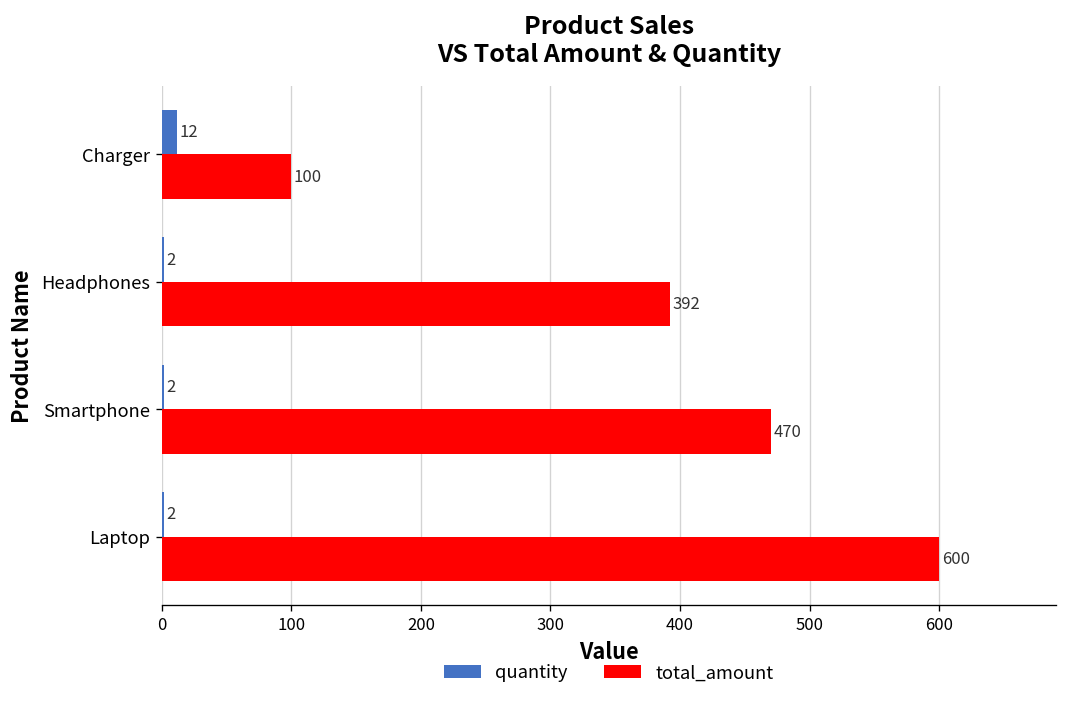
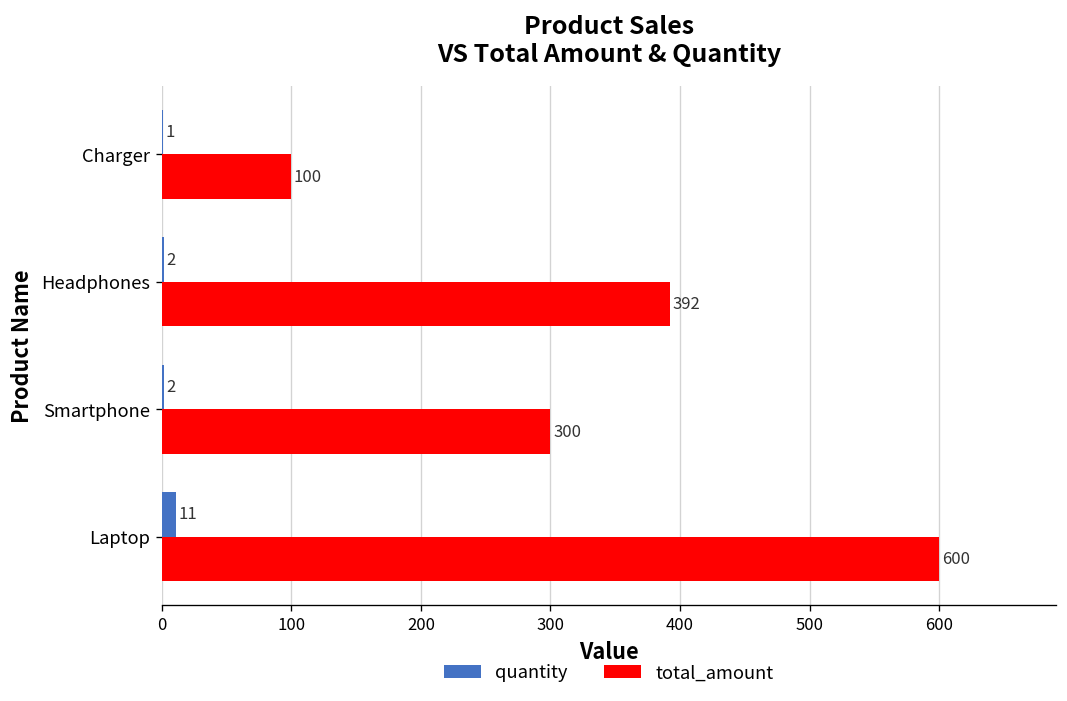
  {
    "quantity": {
-     "Charger": 12,
+     "Charger": 1,
      "Headphones": 2,
      "Smartphone": 2,
-     "Laptop": 2
+     "Laptop": 11
    },
    "total_amount": {
      "Charger": 100,
      "Headphones": 392,
-     "Smartphone": 470,
+     "Smartphone": 300,
      "Laptop": 600
    }
  }
